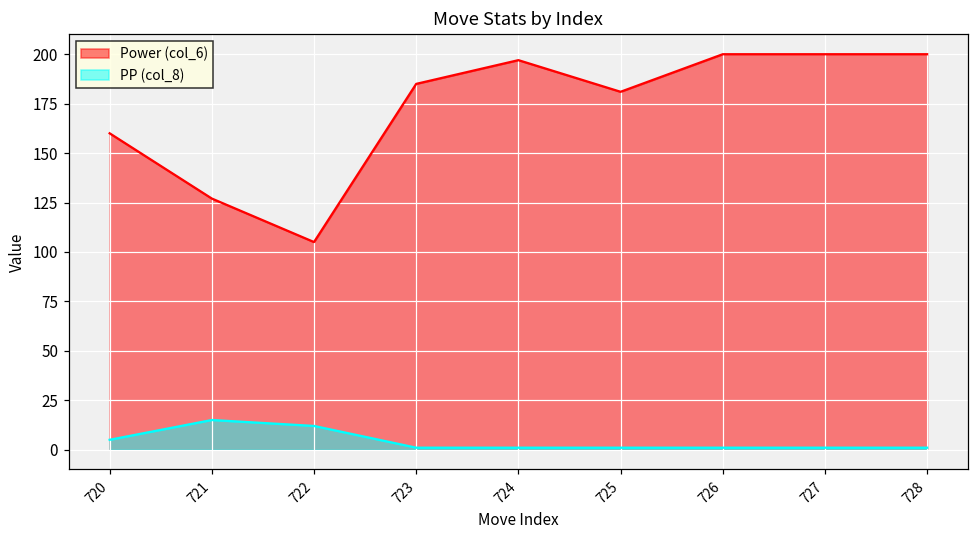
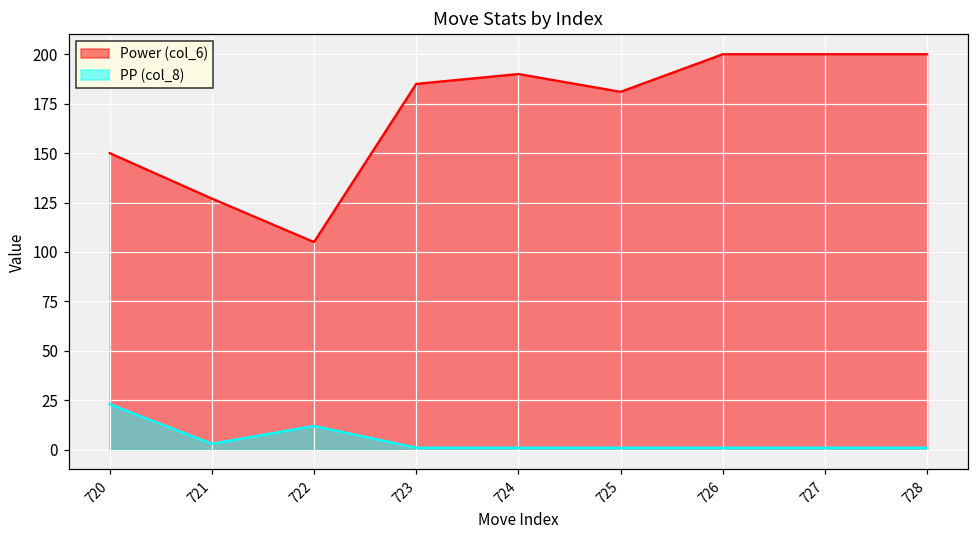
  {
    "Power (col_6)": {
-     "720": 160,
+     "720": 150,
      "721": 127,
      "722": 105,
      "723": 185,
-     "724": 197,
+     "724": 190,
      "725": 181,
      "726": 200,
      "727": 200,
      "728": 200
    },
    "PP (col_8)": {
-     "720": 5,
-     "721": 15,
+     "720": 23,
+     "721": 3,
      "722": 12,
      "723": 1,
      "724": 1,
      "725": 1,
      "726": 1,
      "727": 1,
      "728": 1
    }
  }
